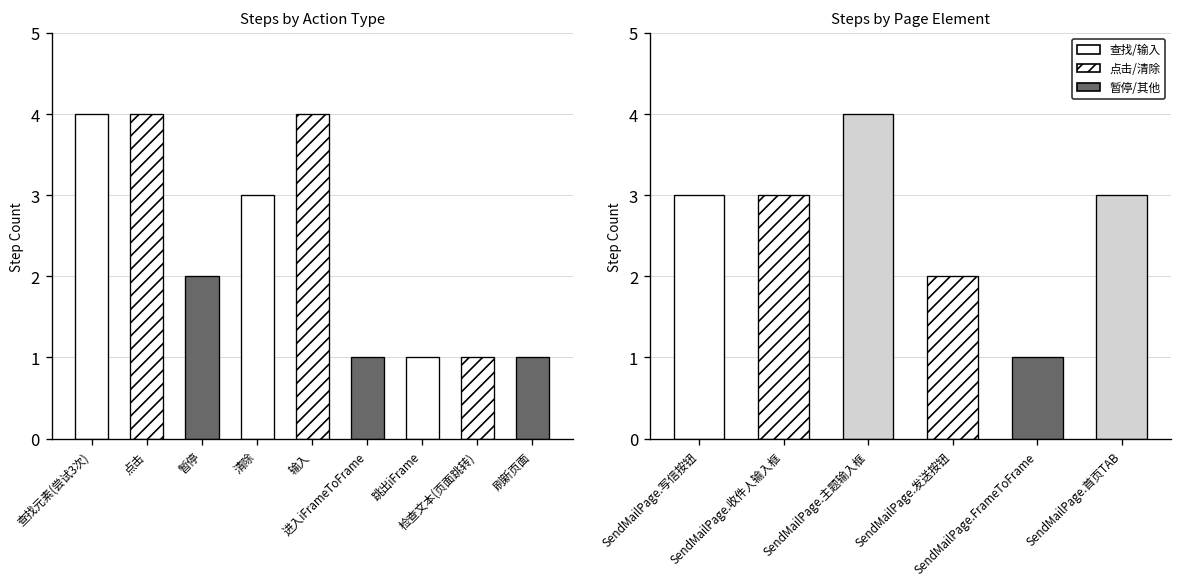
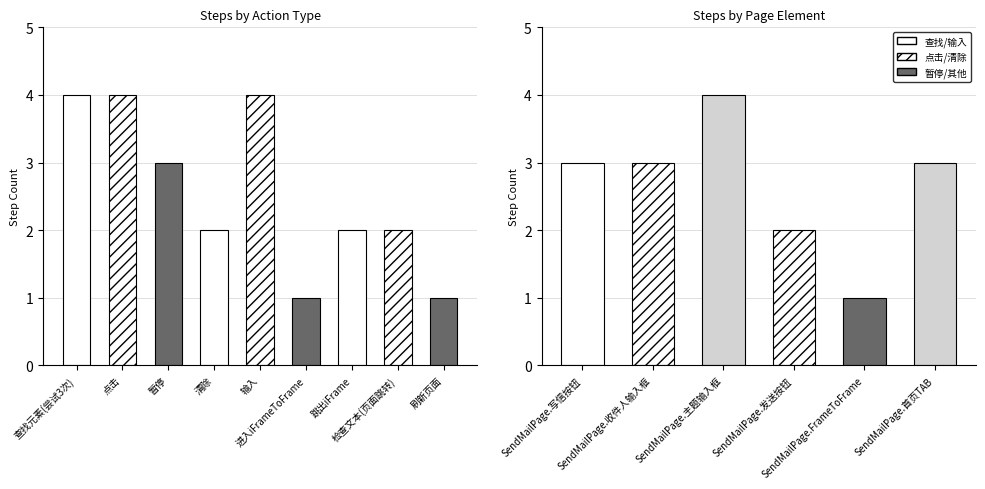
  {
    "Steps by Action Type": {
      "查找元素(尝试3次)": 4,
      "点击": 4,
-     "暂停": 2,
-     "清除": 3,
+     "暂停": 3,
+     "清除": 2,
      "输入": 4,
      "进入iFrameToFrame": 1,
-     "跳出iFrame": 1,
-     "检查文本(页面跳转)": 1,
+     "跳出iFrame": 2,
+     "检查文本(页面跳转)": 2,
      "刷新页面": 1
    },
    "Steps by Page Element": {
      "SendMailPage.写信按钮": 3.0,
      "SendMailPage.收件人输入框": 3.0,
      "SendMailPage.主题输入框": 4.0,
      "SendMailPage.发送按钮": 2.0,
      "SendMailPage.FrameToFrame": 1.0,
      "SendMailPage.首页TAB": 3.0
    }
  }
